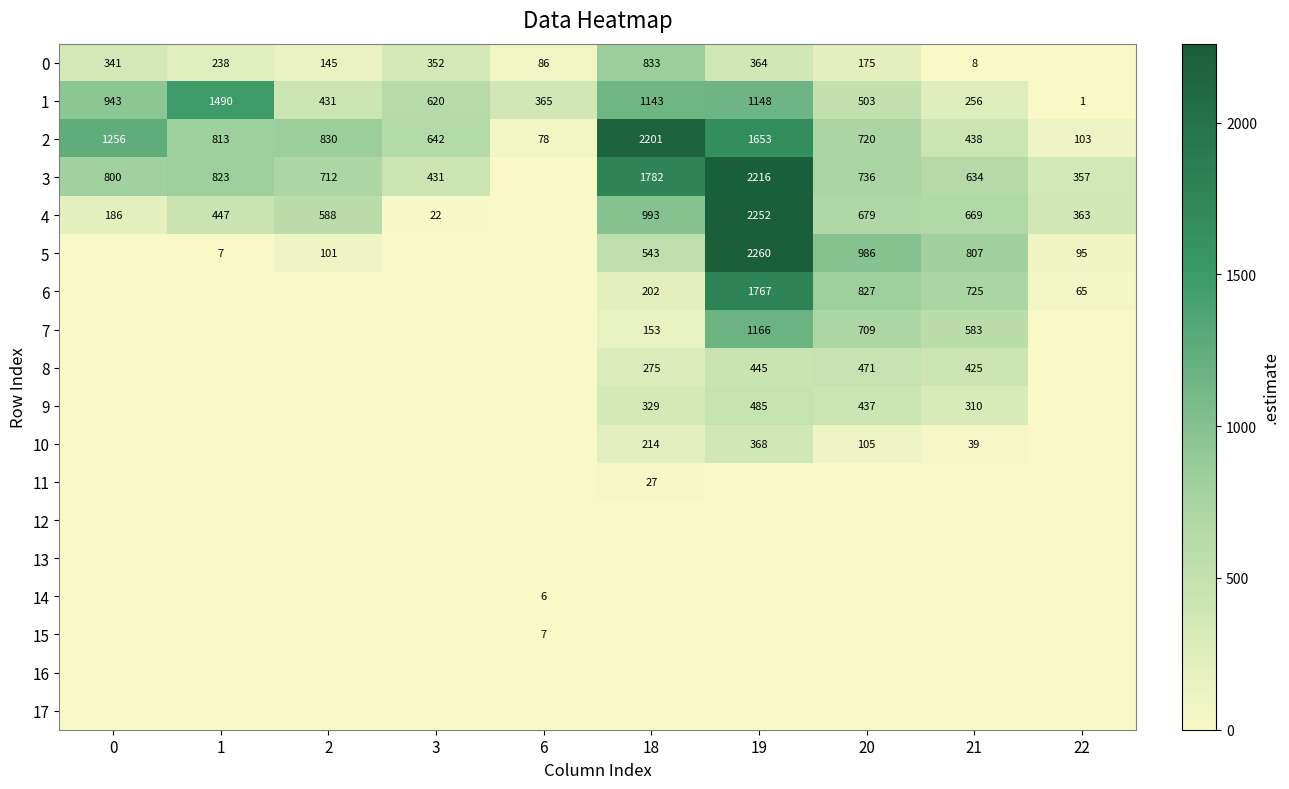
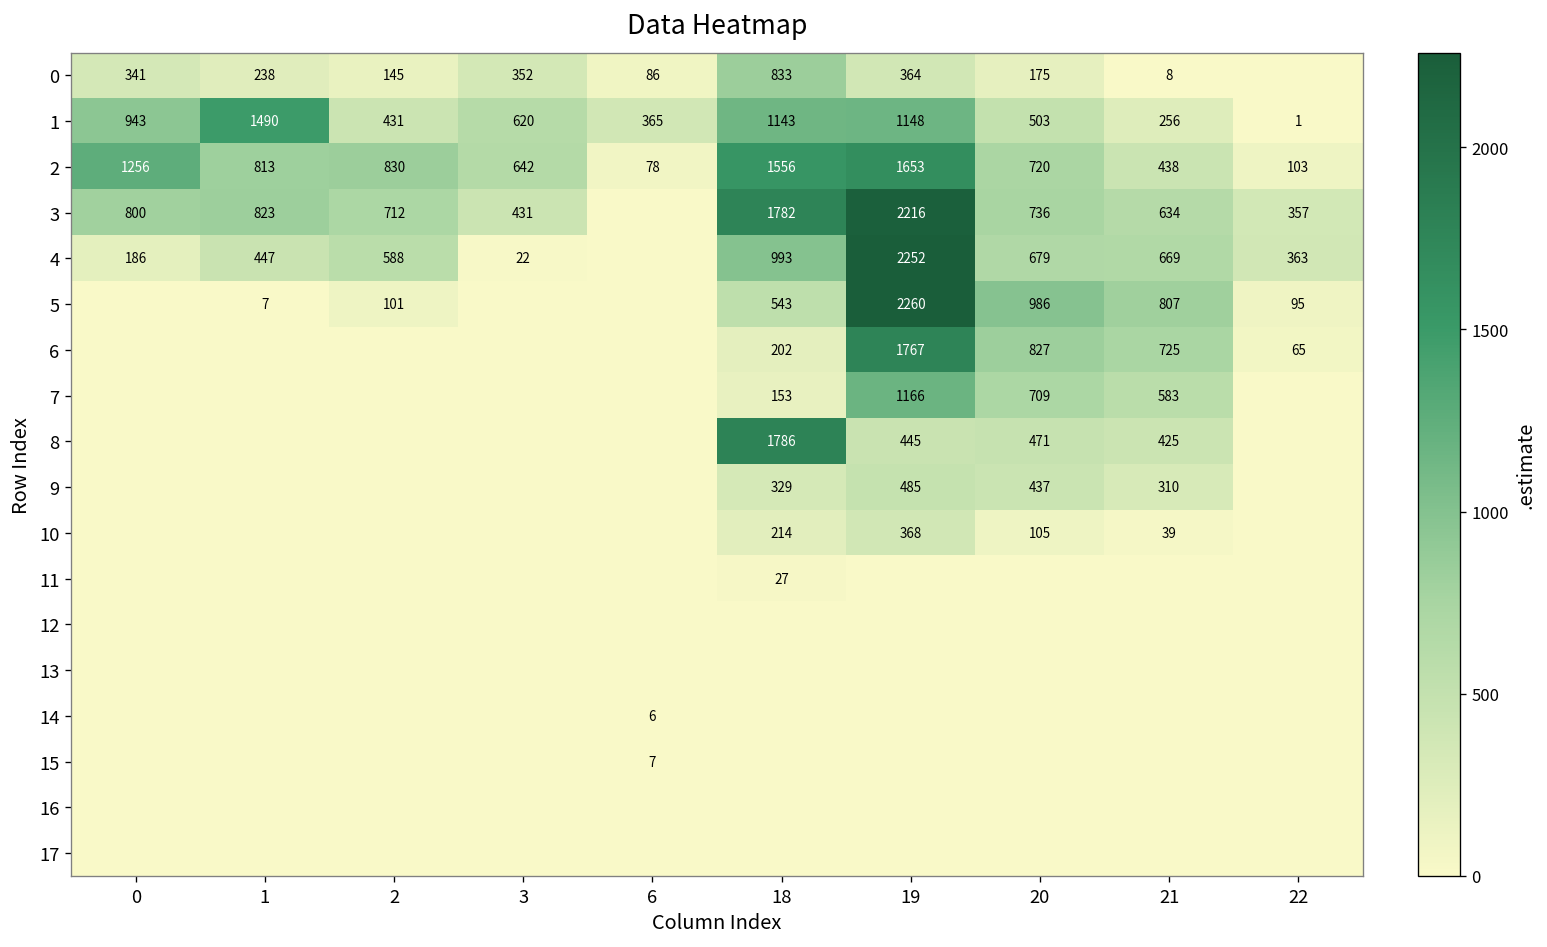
  {
    "0": {
      "0": 341,
      "1": 238,
      "2": 145,
      "3": 352,
      "6": 86,
      "18": 833,
      "19": 364,
      "20": 175,
      "21": 8
    },
    "1": {
      "0": 943,
      "1": 1490,
      "2": 431,
      "3": 620,
      "6": 365,
      "18": 1143,
      "19": 1148,
      "20": 503,
      "21": 256,
      "22": 1
    },
    "2": {
      "0": 1256,
      "1": 813,
      "2": 830,
      "3": 642,
      "6": 78,
-     "18": 2201,
+     "18": 1556,
      "19": 1653,
      "20": 720,
      "21": 438,
      "22": 103
    },
    "3": {
      "0": 800,
      "1": 823,
      "2": 712,
      "3": 431,
      "18": 1782,
      "19": 2216,
      "20": 736,
      "21": 634,
      "22": 357
    },
    "4": {
      "0": 186,
      "1": 447,
      "2": 588,
      "3": 22,
      "18": 993,
      "19": 2252,
      "20": 679,
      "21": 669,
      "22": 363
    },
    "5": {
      "1": 7,
      "2": 101,
      "18": 543,
      "19": 2260,
      "20": 986,
      "21": 807,
      "22": 95
    },
    "6": {
      "18": 202,
      "19": 1767,
      "20": 827,
      "21": 725,
      "22": 65
    },
    "7": {
      "18": 153,
      "19": 1166,
      "20": 709,
      "21": 583
    },
    "8": {
-     "18": 275,
+     "18": 1786,
      "19": 445,
      "20": 471,
      "21": 425
    },
    "9": {
      "18": 329,
      "19": 485,
      "20": 437,
      "21": 310
    },
    "10": {
      "18": 214,
      "19": 368,
      "20": 105,
      "21": 39
    },
    "11": {
      "18": 27
    },
    "14": {
      "6": 6
    },
    "15": {
      "6": 7
    }
  }
